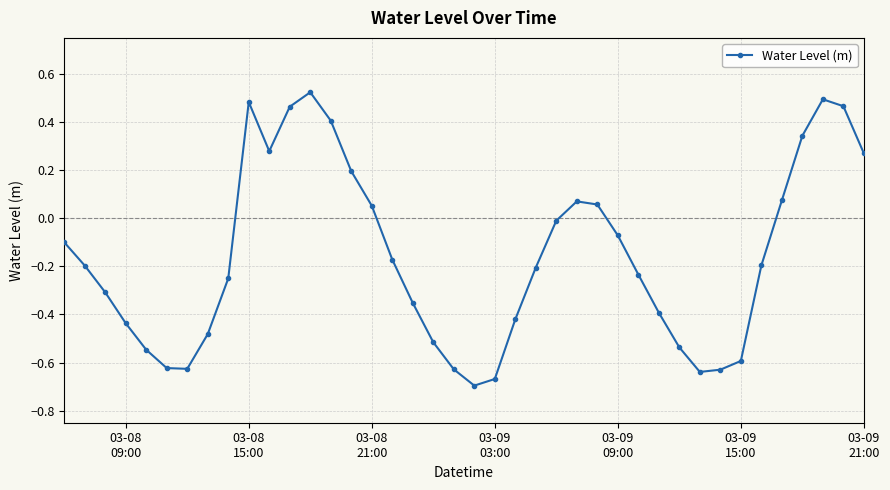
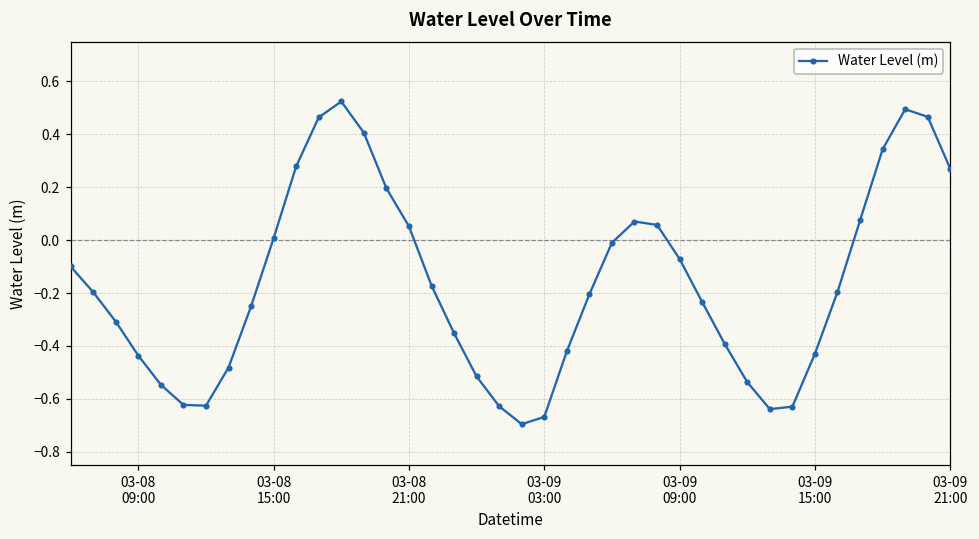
  {
    "03-08 09:00": -0.44,
-   "03-08 15:00": 0.48,
+   "03-08 15:00": 0.01,
    "03-08 21:00": 0.05,
    "03-09 03:00": -0.67,
    "03-09 09:00": -0.07,
-   "03-09 15:00": -0.59,
+   "03-09 15:00": -0.43,
    "03-09 21:00": 0.27
  }
